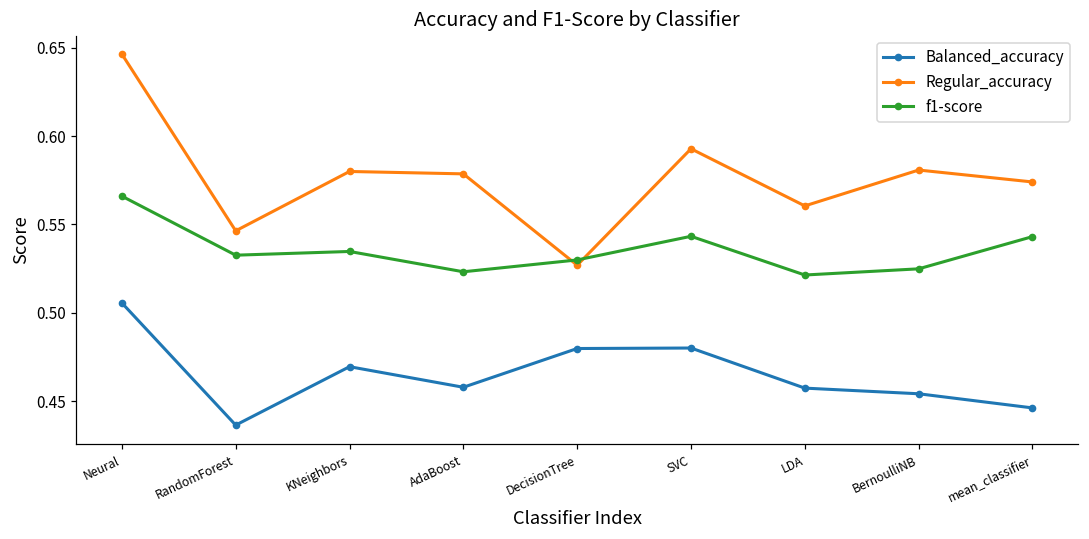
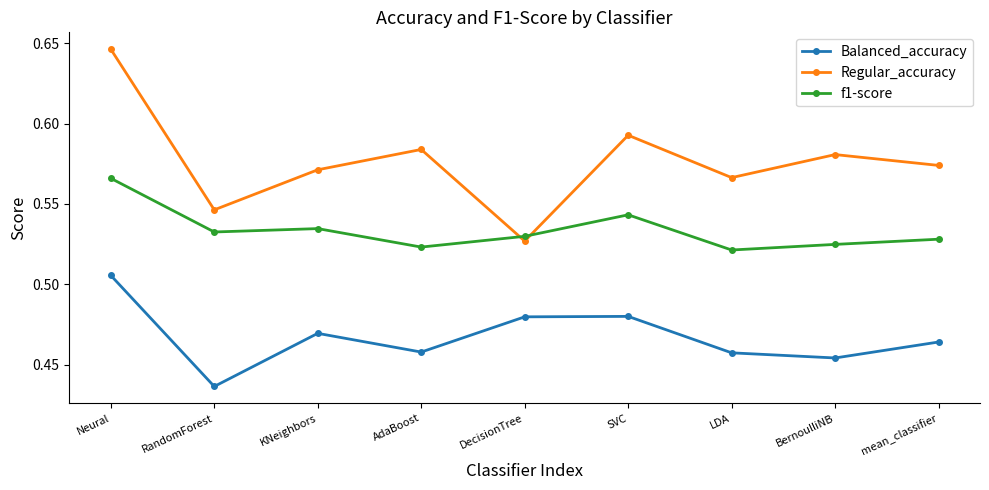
  {
    "Balanced_accuracy": {
      "Neural": 0.506,
      "RandomForest": 0.436,
      "KNeighbors": 0.469,
      "AdaBoost": 0.458,
      "DecisionTree": 0.480,
      "SVC": 0.480,
      "LDA": 0.457,
      "BernoulliNB": 0.454,
-     "mean_classifier": 0.446
+     "mean_classifier": 0.464
    },
    "Regular_accuracy": {
      "Neural": 0.646,
      "RandomForest": 0.546,
-     "KNeighbors": 0.580,
-     "AdaBoost": 0.579,
+     "KNeighbors": 0.571,
+     "AdaBoost": 0.584,
      "DecisionTree": 0.527,
      "SVC": 0.593,
-     "LDA": 0.560,
+     "LDA": 0.566,
      "BernoulliNB": 0.581,
      "mean_classifier": 0.574
    },
    "f1-score": {
      "Neural": 0.566,
      "RandomForest": 0.533,
      "KNeighbors": 0.535,
      "AdaBoost": 0.523,
      "DecisionTree": 0.530,
      "SVC": 0.543,
      "LDA": 0.521,
      "BernoulliNB": 0.525,
-     "mean_classifier": 0.543
+     "mean_classifier": 0.528
    }
  }
